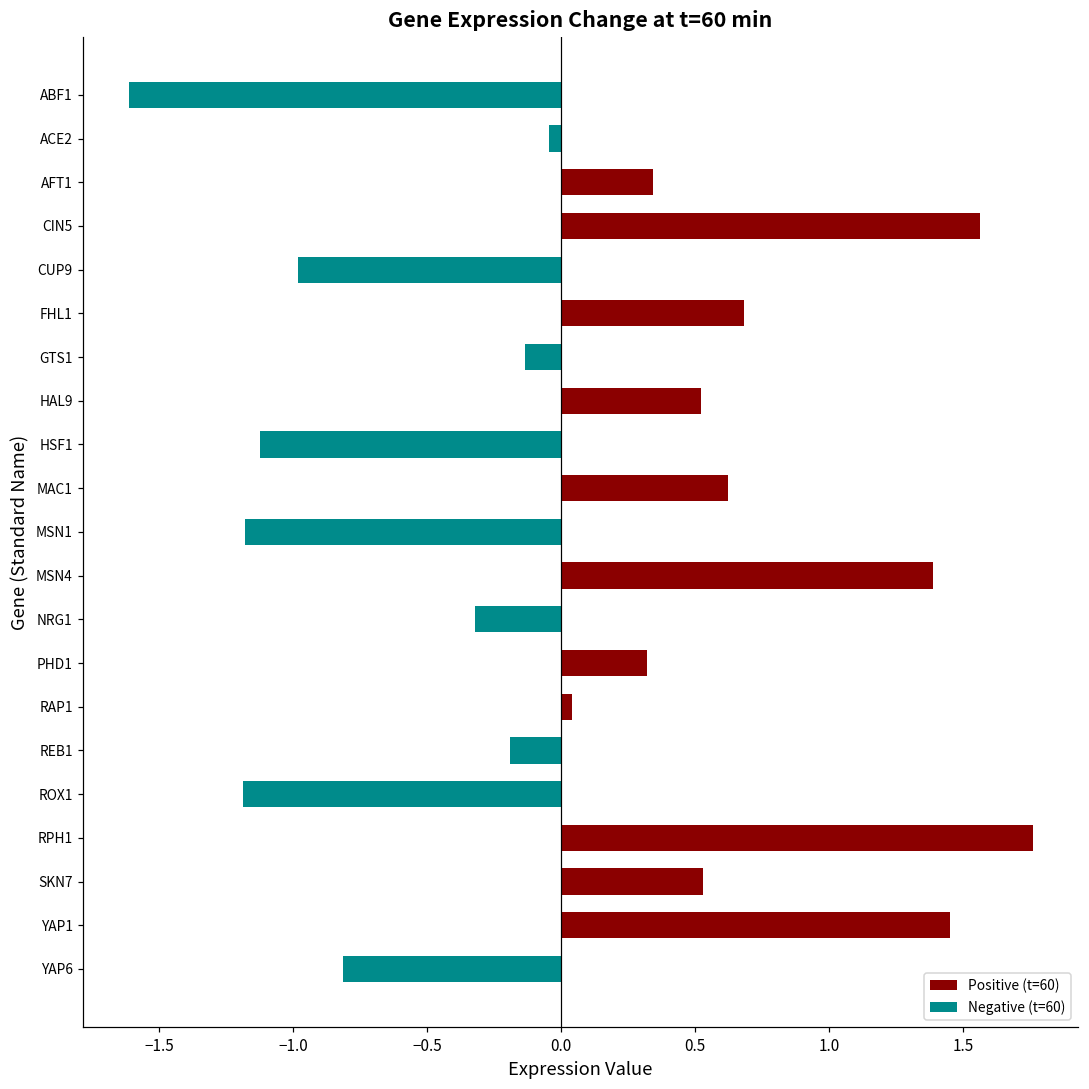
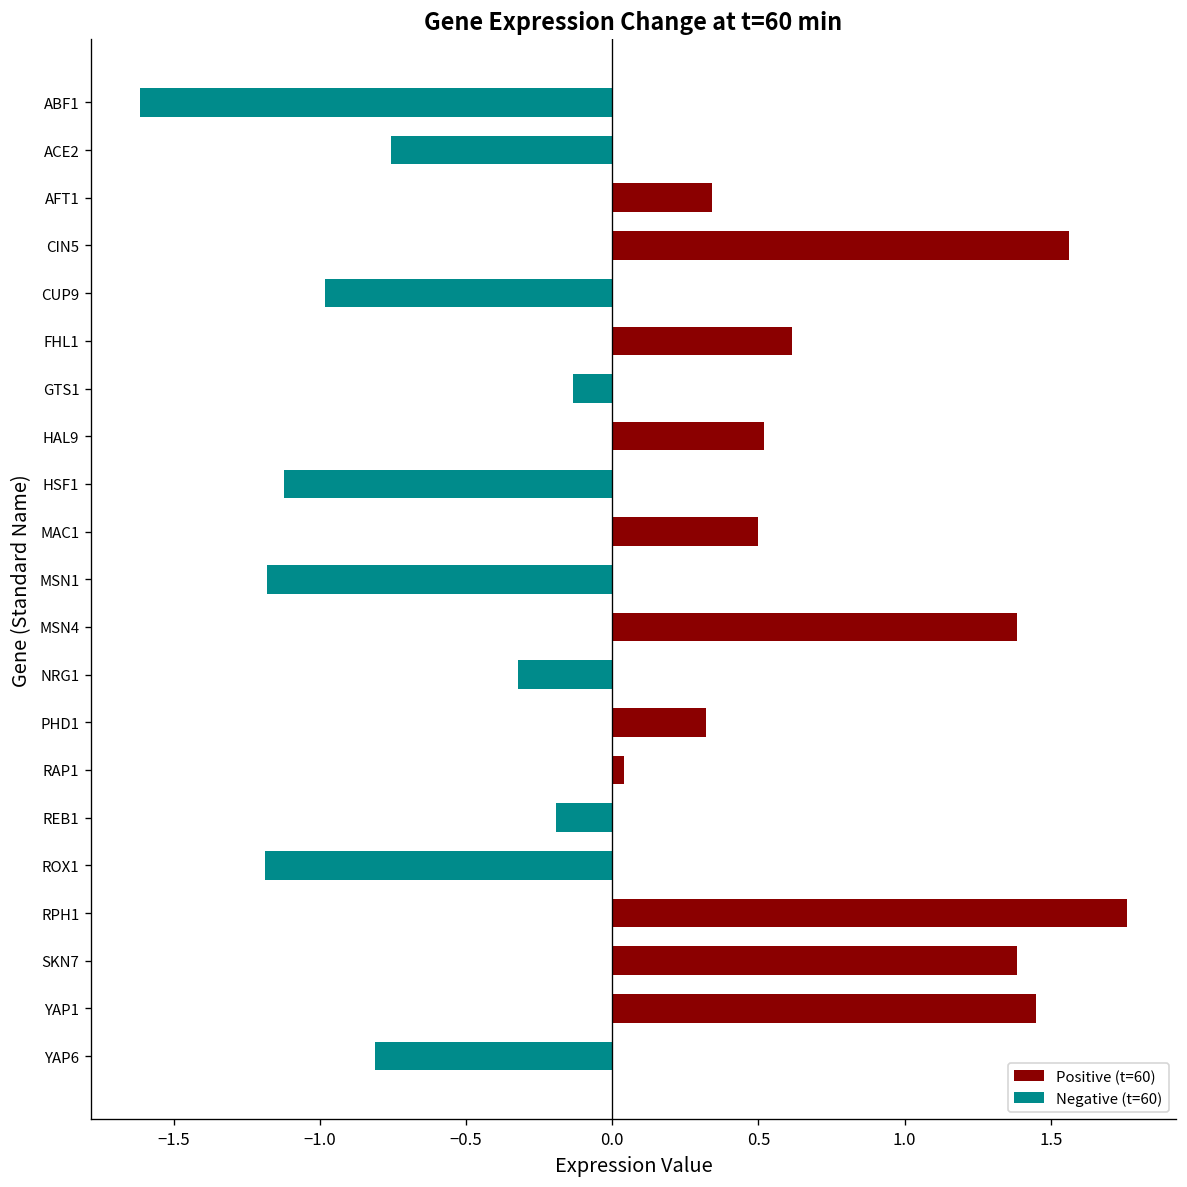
  {
    "Positive (t=60)": {
      "ABF1": 0.00,
      "ACE2": 0.00,
      "AFT1": 0.34,
      "CIN5": 1.56,
      "CUP9": 0.00,
-     "FHL1": 0.68,
+     "FHL1": 0.62,
      "GTS1": 0.00,
      "HAL9": 0.52,
      "HSF1": 0.00,
-     "MAC1": 0.62,
+     "MAC1": 0.50,
      "MSN1": 0.00,
      "MSN4": 1.39,
      "NRG1": 0.00,
      "PHD1": 0.32,
      "RAP1": 0.04,
      "REB1": 0.00,
      "ROX1": 0.00,
      "RPH1": 1.76,
-     "SKN7": 0.53,
+     "SKN7": 1.38,
      "YAP1": 1.45,
      "YAP6": 0.00
    },
    "Negative (t=60)": {
      "ABF1": -1.61,
-     "ACE2": -0.04,
+     "ACE2": -0.76,
      "AFT1": 0.00,
      "CIN5": 0.00,
      "CUP9": -0.98,
      "FHL1": 0.00,
      "GTS1": -0.13,
      "HAL9": 0.00,
      "HSF1": -1.12,
      "MAC1": 0.00,
      "MSN1": -1.18,
      "MSN4": 0.00,
      "NRG1": -0.32,
      "PHD1": 0.00,
      "RAP1": 0.00,
      "REB1": -0.19,
      "ROX1": -1.19,
      "RPH1": 0.00,
      "SKN7": 0.00,
      "YAP1": 0.00,
      "YAP6": -0.81
    }
  }
